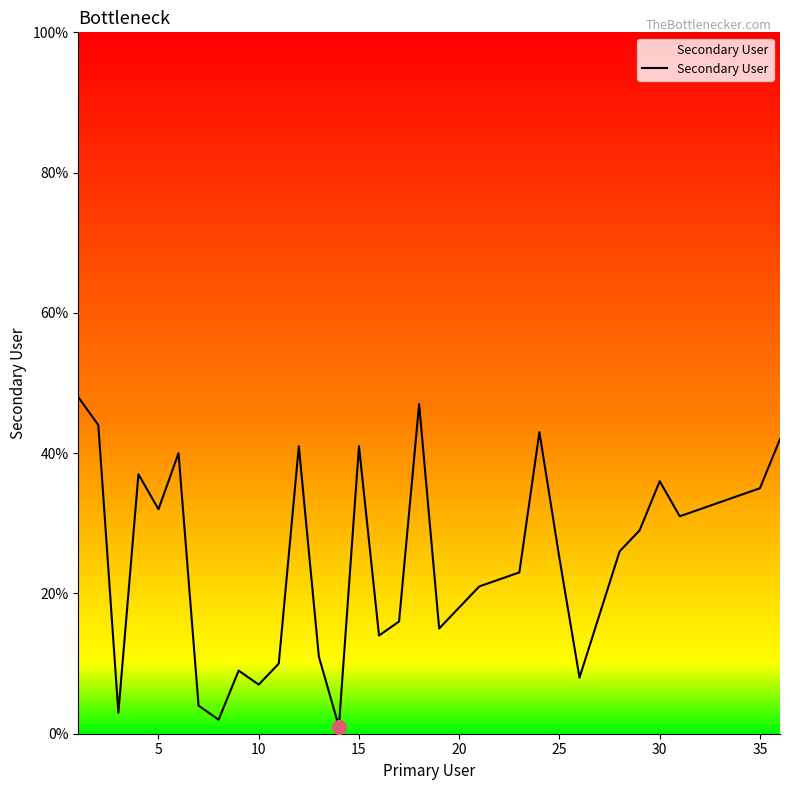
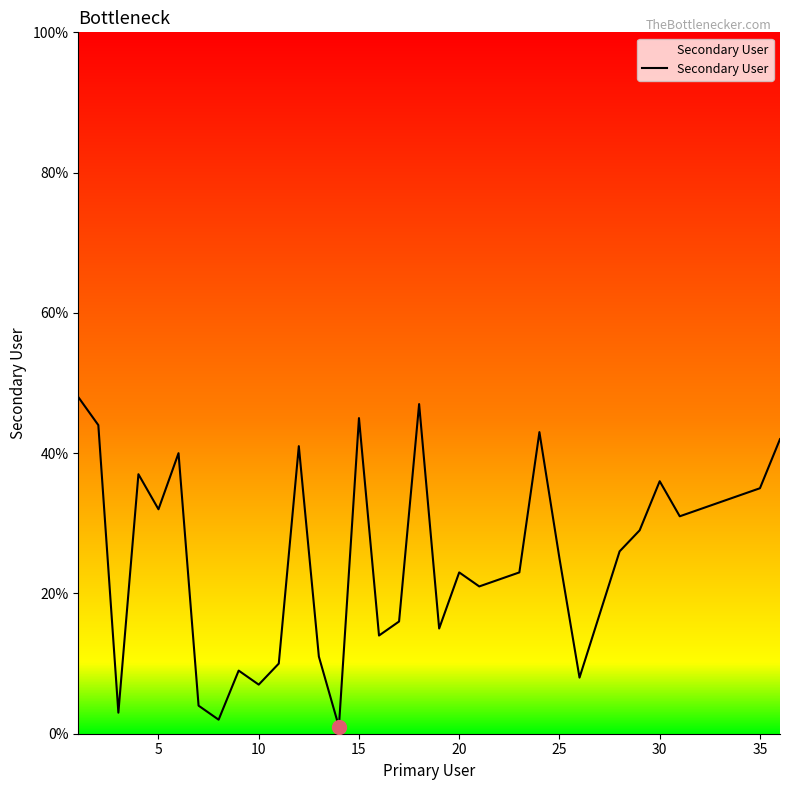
  {
    "Secondary User": {
      "5": "32%",
      "10": "7%",
-     "15": "41%",
-     "20": "18%",
+     "15": "45%",
+     "20": "23%",
      "25": "25%",
      "30": "36%",
      "35": "35%"
    }
  }
